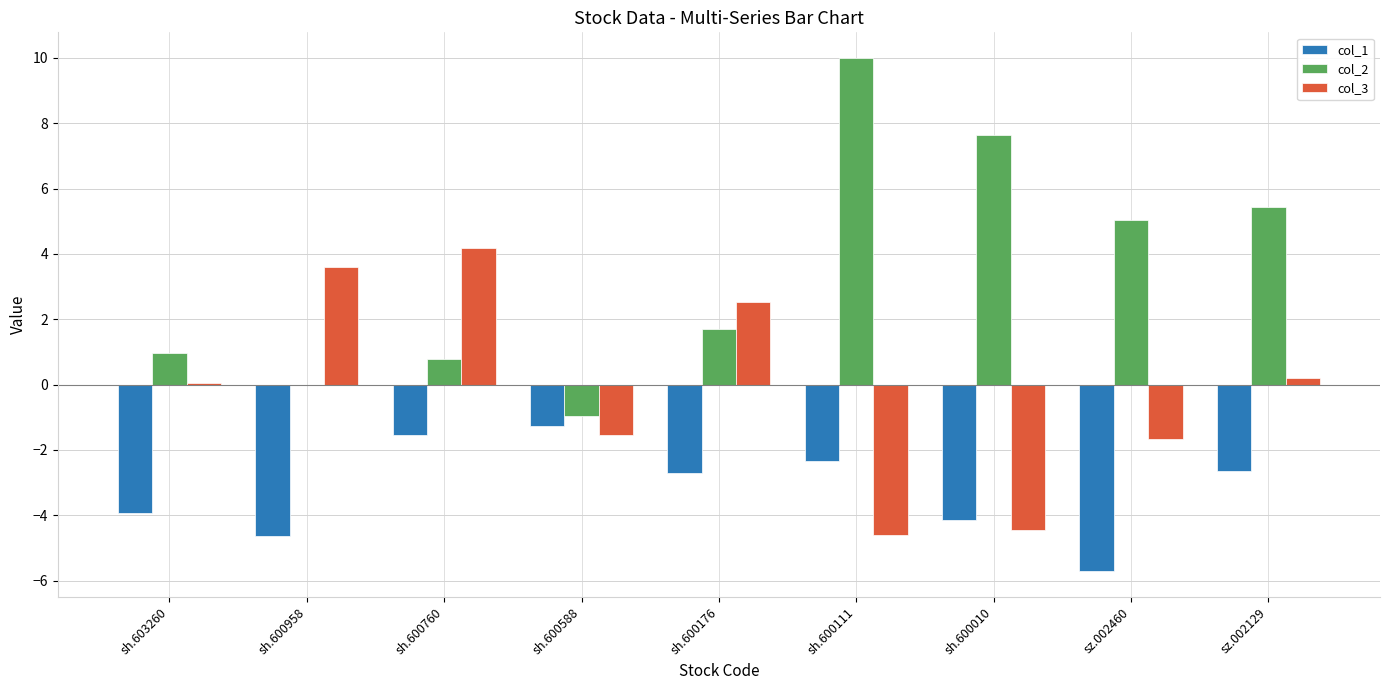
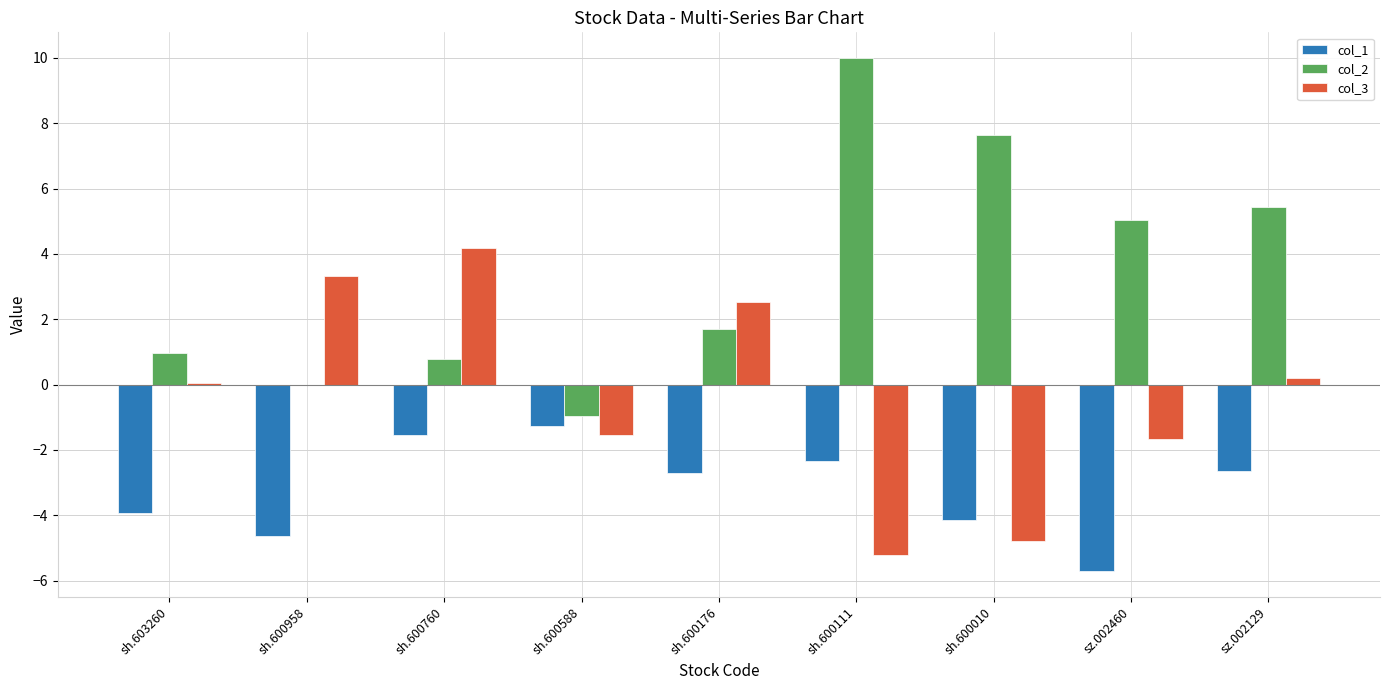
  {
    "col_1": {
      "sh.603260": -3.9,
      "sh.600958": -4.6,
      "sh.600760": -1.5,
      "sh.600588": -1.3,
      "sh.600176": -2.7,
      "sh.600111": -2.3,
      "sh.600010": -4.1,
      "sz.002460": -5.7,
      "sz.002129": -2.6
    },
    "col_2": {
      "sh.603260": 1.0,
      "sh.600958": 0.0,
      "sh.600760": 0.8,
      "sh.600588": -0.9,
      "sh.600176": 1.7,
      "sh.600111": 10.0,
      "sh.600010": 7.7,
      "sz.002460": 5.1,
      "sz.002129": 5.4
    },
    "col_3": {
-     "sh.600958": 3.6,
+     "sh.600958": 3.3,
      "sh.600760": 4.2,
      "sh.600588": -1.5,
      "sh.600176": 2.5,
-     "sh.600111": -4.6,
-     "sh.600010": -4.4,
+     "sh.600111": -5.2,
+     "sh.600010": -4.8,
      "sz.002460": -1.7,
      "sz.002129": 0.2
    }
  }
